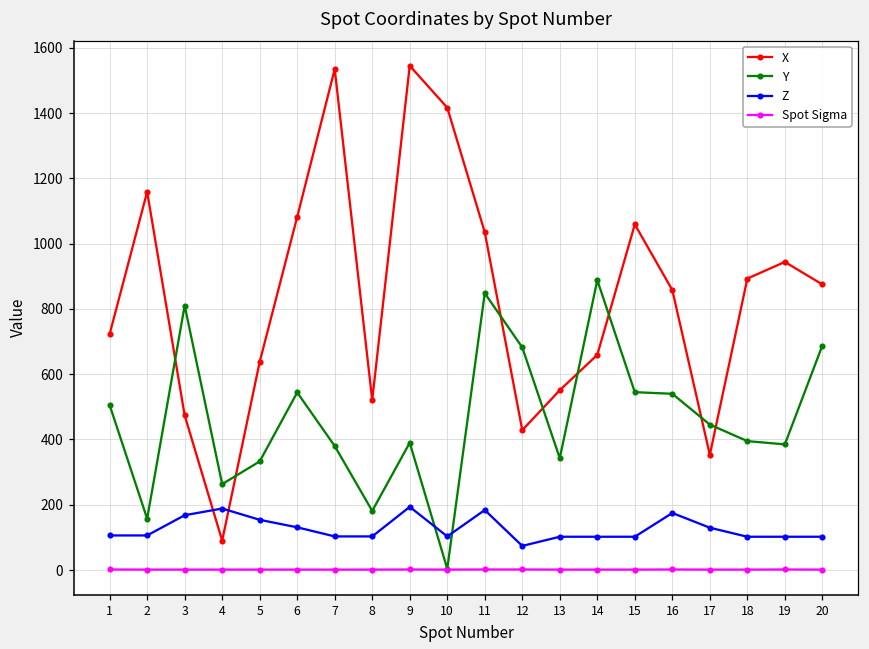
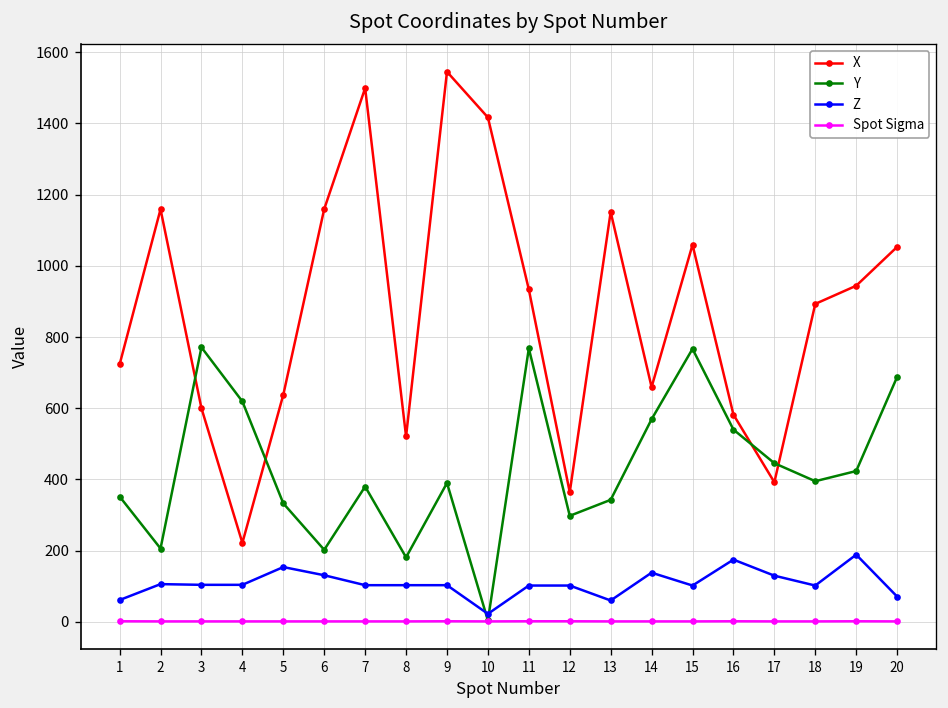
  {
    "X": {
      "1": 720,
      "2": 1160,
-     "3": 470,
-     "4": 90,
+     "3": 600,
+     "4": 220,
      "5": 640,
-     "6": 1080,
-     "7": 1530,
+     "6": 1160,
+     "7": 1500,
      "8": 520,
      "9": 1550,
      "10": 1420,
-     "11": 1040,
-     "12": 430,
-     "13": 550,
+     "11": 930,
+     "12": 360,
+     "13": 1150,
      "14": 660,
      "15": 1060,
-     "16": 860,
-     "17": 350,
+     "16": 580,
+     "17": 390,
      "18": 890,
      "19": 940,
-     "20": 880
+     "20": 1050
    },
    "Y": {
-     "1": 510,
-     "2": 160,
-     "3": 810,
-     "4": 260,
+     "1": 350,
+     "2": 210,
+     "3": 770,
+     "4": 620,
      "5": 330,
-     "6": 540,
+     "6": 200,
      "7": 380,
      "8": 180,
      "9": 390,
-     "11": 850,
-     "12": 680,
+     "11": 770,
+     "12": 300,
      "13": 340,
-     "14": 890,
-     "15": 550,
+     "14": 570,
+     "15": 770,
      "16": 540,
      "17": 450,
      "18": 400,
-     "19": 390,
+     "19": 420,
      "20": 690
    },
    "Z": {
-     "1": 110,
+     "1": 60,
      "2": 110,
-     "3": 170,
-     "4": 190,
+     "3": 100,
+     "4": 100,
      "5": 150,
      "6": 130,
      "7": 100,
      "8": 100,
-     "9": 190,
-     "10": 100,
-     "11": 180,
-     "12": 70,
-     "13": 100,
-     "14": 100,
+     "9": 100,
+     "10": 20,
+     "11": 100,
+     "12": 100,
+     "13": 60,
+     "14": 140,
      "15": 100,
      "16": 170,
      "17": 130,
      "18": 100,
-     "19": 100,
-     "20": 100
+     "19": 190,
+     "20": 70
    },
    "Spot Sigma": {
      "1": 0,
      "2": 0,
      "3": 0,
      "4": 0,
      "5": 0,
      "6": 0,
      "7": 0,
      "8": 0,
      "9": 0,
      "11": 0,
      "12": 0,
      "13": 0,
      "14": 0,
      "15": 0,
      "16": 0,
      "17": 0,
      "18": 0,
      "19": 0,
      "20": 0
    }
  }
